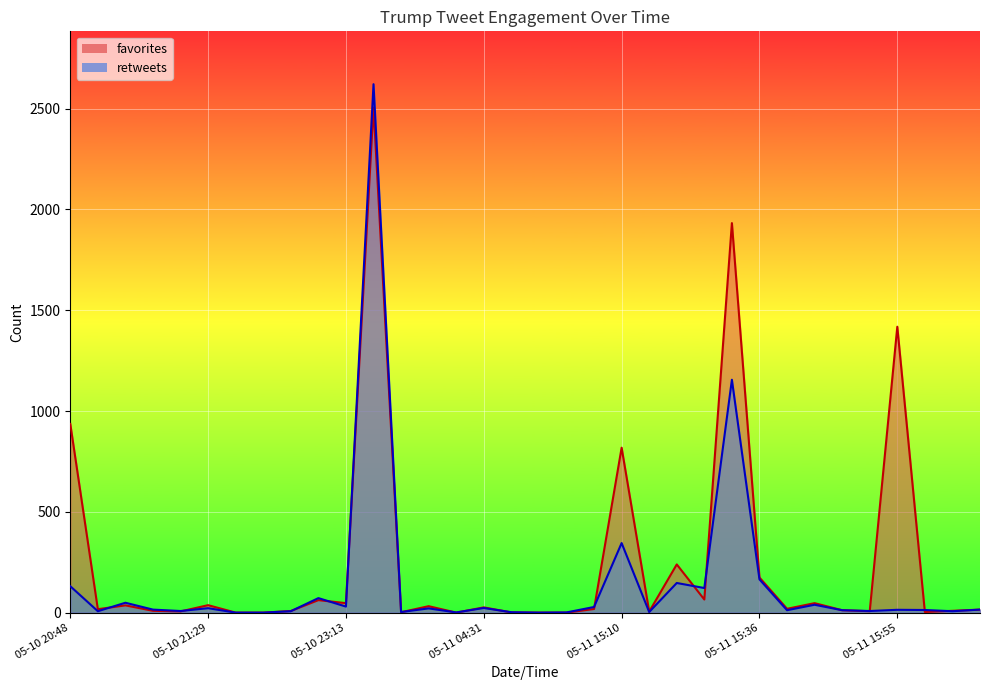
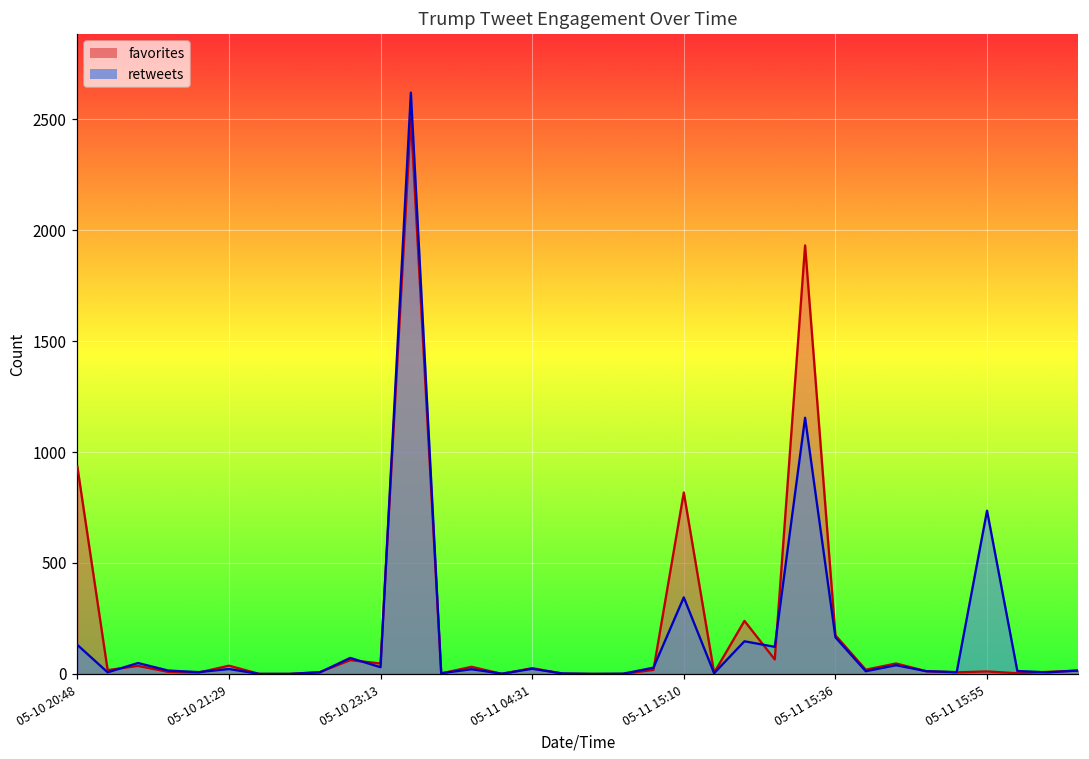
  {
    "favorites": {
      "05-10 20:48": 940,
      "05-10 21:29": 40,
      "05-10 23:13": 50,
      "05-11 15:10": 820,
-     "05-11 15:55": 1420
+     "05-11 15:55": 10
    },
    "retweets": {
      "05-10 20:48": 130,
      "05-10 21:29": 20,
      "05-10 23:13": 30,
      "05-11 15:10": 350,
-     "05-11 15:55": 10
+     "05-11 15:55": 740
    }
  }
